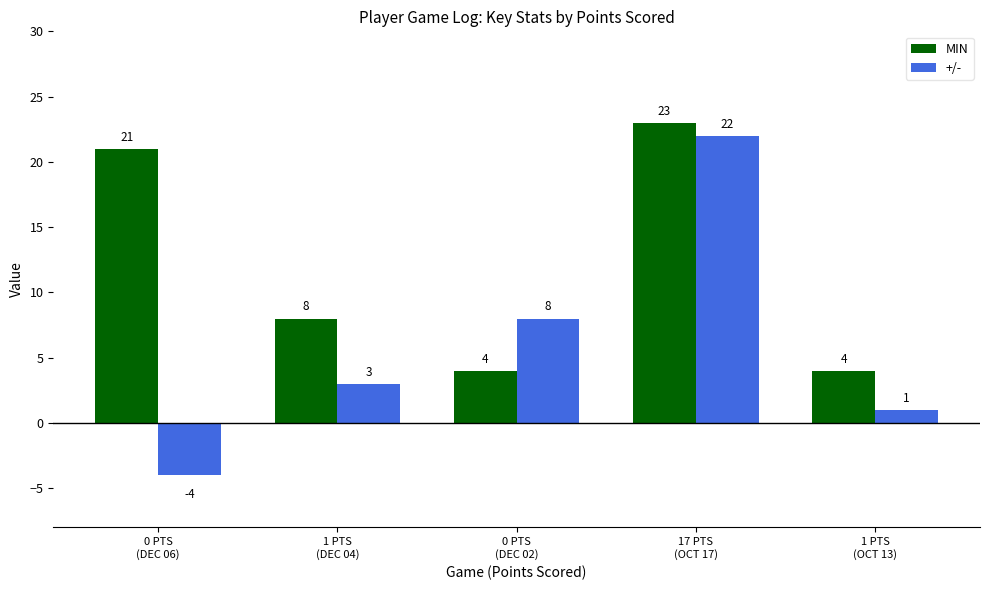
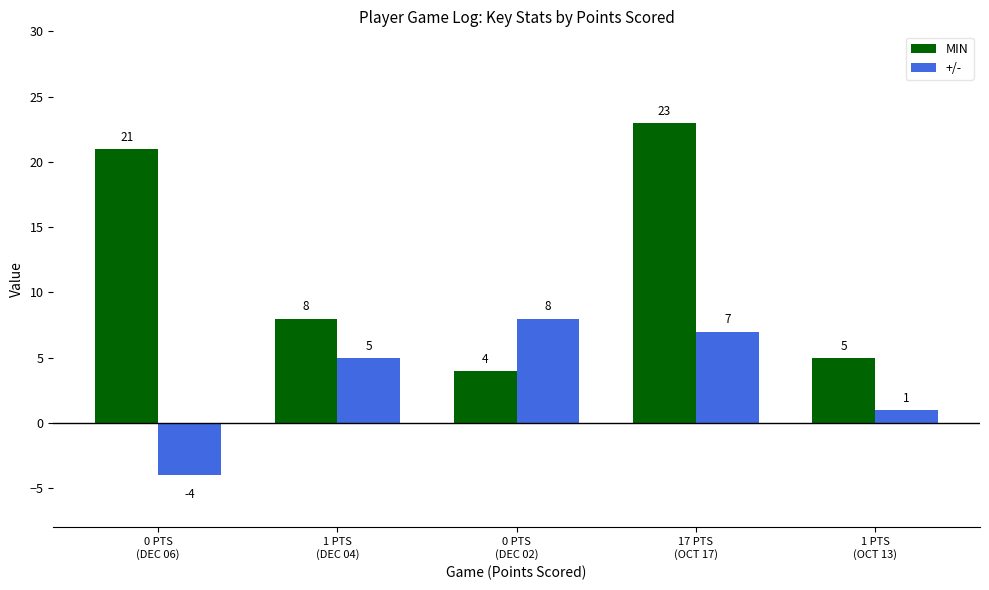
  {
    "MIN": {
      "0 PTS (DEC 06)": 21,
      "1 PTS (DEC 04)": 8,
      "0 PTS (DEC 02)": 4,
      "17 PTS (OCT 17)": 23,
-     "1 PTS (OCT 13)": 4
+     "1 PTS (OCT 13)": 5
    },
    "+/-": {
      "0 PTS (DEC 06)": -4,
-     "1 PTS (DEC 04)": 3,
+     "1 PTS (DEC 04)": 5,
      "0 PTS (DEC 02)": 8,
-     "17 PTS (OCT 17)": 22,
+     "17 PTS (OCT 17)": 7,
      "1 PTS (OCT 13)": 1
    }
  }
